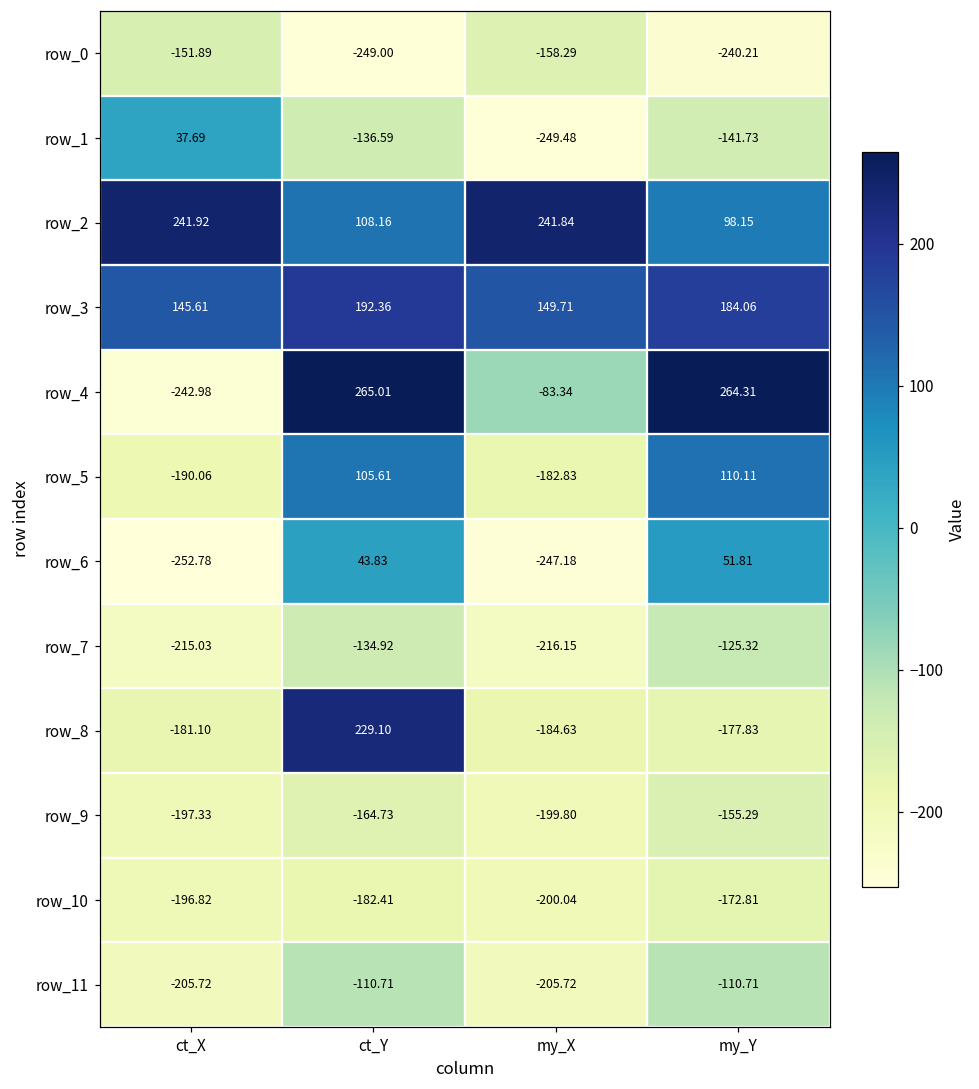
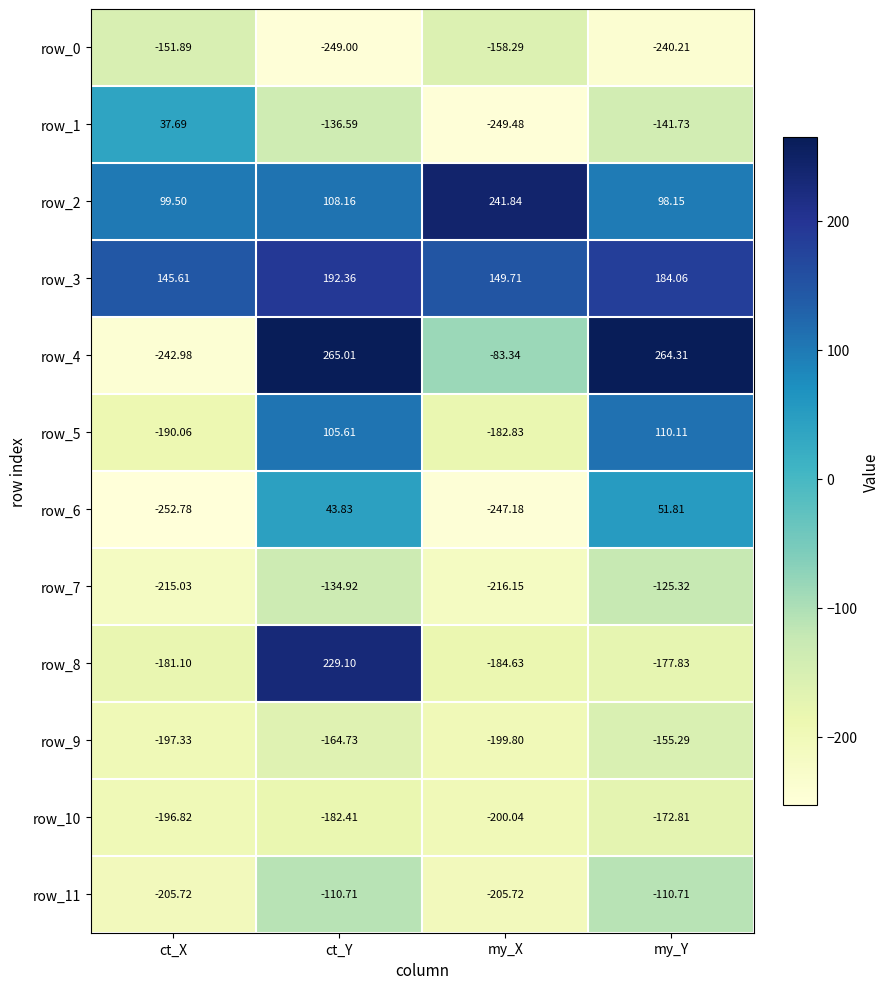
  {
    "row_0": {
      "ct_X": -151.89,
      "ct_Y": -249.00,
      "my_X": -158.29,
      "my_Y": -240.21
    },
    "row_1": {
      "ct_X": 37.69,
      "ct_Y": -136.59,
      "my_X": -249.48,
      "my_Y": -141.73
    },
    "row_2": {
-     "ct_X": 241.92,
+     "ct_X": 99.50,
      "ct_Y": 108.16,
      "my_X": 241.84,
      "my_Y": 98.15
    },
    "row_3": {
      "ct_X": 145.61,
      "ct_Y": 192.36,
      "my_X": 149.71,
      "my_Y": 184.06
    },
    "row_4": {
      "ct_X": -242.98,
      "ct_Y": 265.01,
      "my_X": -83.34,
      "my_Y": 264.31
    },
    "row_5": {
      "ct_X": -190.06,
      "ct_Y": 105.61,
      "my_X": -182.83,
      "my_Y": 110.11
    },
    "row_6": {
      "ct_X": -252.78,
      "ct_Y": 43.83,
      "my_X": -247.18,
      "my_Y": 51.81
    },
    "row_7": {
      "ct_X": -215.03,
      "ct_Y": -134.92,
      "my_X": -216.15,
      "my_Y": -125.32
    },
    "row_8": {
      "ct_X": -181.10,
      "ct_Y": 229.10,
      "my_X": -184.63,
      "my_Y": -177.83
    },
    "row_9": {
      "ct_X": -197.33,
      "ct_Y": -164.73,
      "my_X": -199.80,
      "my_Y": -155.29
    },
    "row_10": {
      "ct_X": -196.82,
      "ct_Y": -182.41,
      "my_X": -200.04,
      "my_Y": -172.81
    },
    "row_11": {
      "ct_X": -205.72,
      "ct_Y": -110.71,
      "my_X": -205.72,
      "my_Y": -110.71
    }
  }
